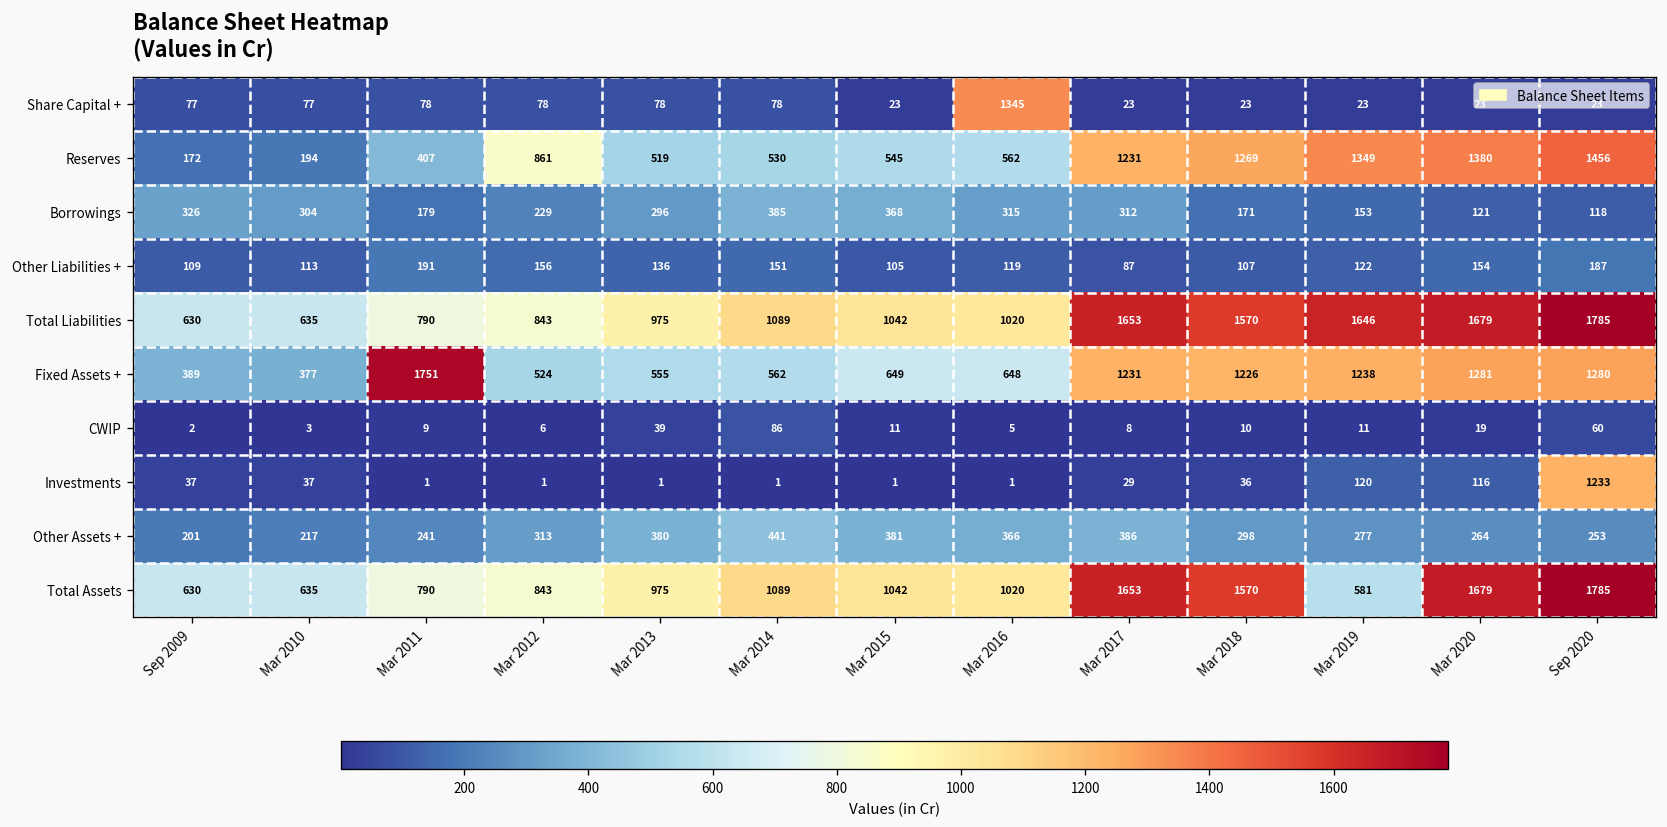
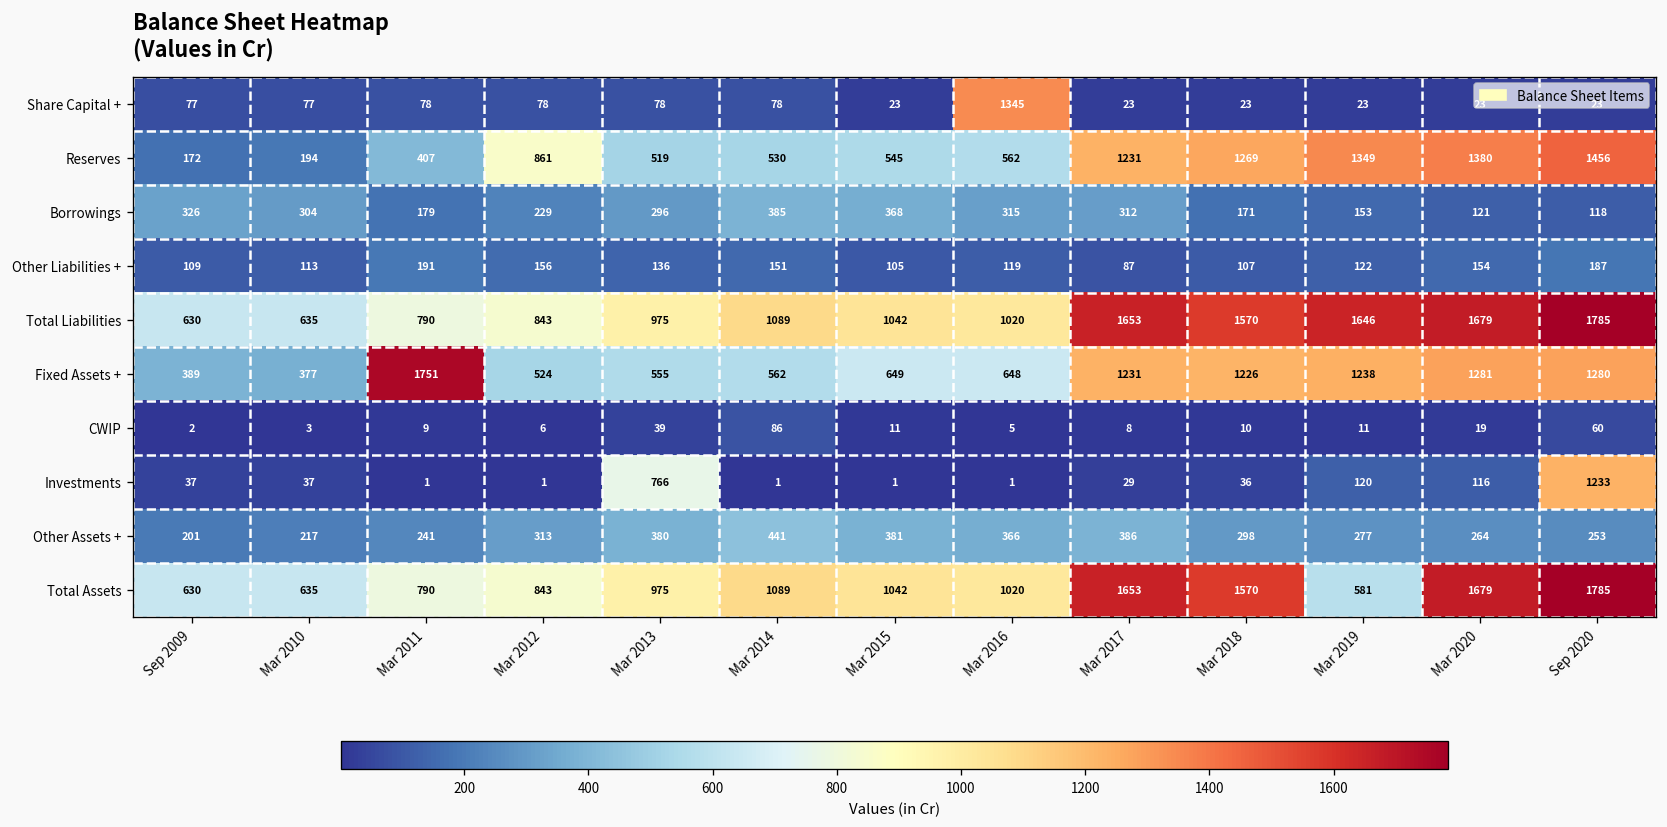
  {
    "Share Capital +": {
      "Sep 2009": 77,
      "Mar 2010": 77,
      "Mar 2011": 78,
      "Mar 2012": 78,
      "Mar 2013": 78,
      "Mar 2014": 78,
      "Mar 2015": 23,
      "Mar 2016": 1345,
      "Mar 2017": 23,
      "Mar 2018": 23,
      "Mar 2019": 23
    },
    "Reserves": {
      "Sep 2009": 172,
      "Mar 2010": 194,
      "Mar 2011": 407,
      "Mar 2012": 861,
      "Mar 2013": 519,
      "Mar 2014": 530,
      "Mar 2015": 545,
      "Mar 2016": 562,
      "Mar 2017": 1231,
      "Mar 2018": 1269,
      "Mar 2019": 1349,
      "Mar 2020": 1380,
      "Sep 2020": 1456
    },
    "Borrowings": {
      "Sep 2009": 326,
      "Mar 2010": 304,
      "Mar 2011": 179,
      "Mar 2012": 229,
      "Mar 2013": 296,
      "Mar 2014": 385,
      "Mar 2015": 368,
      "Mar 2016": 315,
      "Mar 2017": 312,
      "Mar 2018": 171,
      "Mar 2019": 153,
      "Mar 2020": 121,
      "Sep 2020": 118
    },
    "Other Liabilities +": {
      "Sep 2009": 109,
      "Mar 2010": 113,
      "Mar 2011": 191,
      "Mar 2012": 156,
      "Mar 2013": 136,
      "Mar 2014": 151,
      "Mar 2015": 105,
      "Mar 2016": 119,
      "Mar 2017": 87,
      "Mar 2018": 107,
      "Mar 2019": 122,
      "Mar 2020": 154,
      "Sep 2020": 187
    },
    "Total Liabilities": {
      "Sep 2009": 630,
      "Mar 2010": 635,
      "Mar 2011": 790,
      "Mar 2012": 843,
      "Mar 2013": 975,
      "Mar 2014": 1089,
      "Mar 2015": 1042,
      "Mar 2016": 1020,
      "Mar 2017": 1653,
      "Mar 2018": 1570,
      "Mar 2019": 1646,
      "Mar 2020": 1679,
      "Sep 2020": 1785
    },
    "Fixed Assets +": {
      "Sep 2009": 389,
      "Mar 2010": 377,
      "Mar 2011": 1751,
      "Mar 2012": 524,
      "Mar 2013": 555,
      "Mar 2014": 562,
      "Mar 2015": 649,
      "Mar 2016": 648,
      "Mar 2017": 1231,
      "Mar 2018": 1226,
      "Mar 2019": 1238,
      "Mar 2020": 1281,
      "Sep 2020": 1280
    },
    "CWIP": {
      "Sep 2009": 2,
      "Mar 2010": 3,
      "Mar 2011": 9,
      "Mar 2012": 6,
      "Mar 2013": 39,
      "Mar 2014": 86,
      "Mar 2015": 11,
      "Mar 2016": 5,
      "Mar 2017": 8,
      "Mar 2018": 10,
      "Mar 2019": 11,
      "Mar 2020": 19,
      "Sep 2020": 60
    },
    "Investments": {
      "Sep 2009": 37,
      "Mar 2010": 37,
      "Mar 2011": 1,
      "Mar 2012": 1,
-     "Mar 2013": 1,
+     "Mar 2013": 766,
      "Mar 2014": 1,
      "Mar 2015": 1,
      "Mar 2016": 1,
      "Mar 2017": 29,
      "Mar 2018": 36,
      "Mar 2019": 120,
      "Mar 2020": 116,
      "Sep 2020": 1233
    },
    "Other Assets +": {
      "Sep 2009": 201,
      "Mar 2010": 217,
      "Mar 2011": 241,
      "Mar 2012": 313,
      "Mar 2013": 380,
      "Mar 2014": 441,
      "Mar 2015": 381,
      "Mar 2016": 366,
      "Mar 2017": 386,
      "Mar 2018": 298,
      "Mar 2019": 277,
      "Mar 2020": 264,
      "Sep 2020": 253
    },
    "Total Assets": {
      "Sep 2009": 630,
      "Mar 2010": 635,
      "Mar 2011": 790,
      "Mar 2012": 843,
      "Mar 2013": 975,
      "Mar 2014": 1089,
      "Mar 2015": 1042,
      "Mar 2016": 1020,
      "Mar 2017": 1653,
      "Mar 2018": 1570,
      "Mar 2019": 581,
      "Mar 2020": 1679,
      "Sep 2020": 1785
    }
  }
